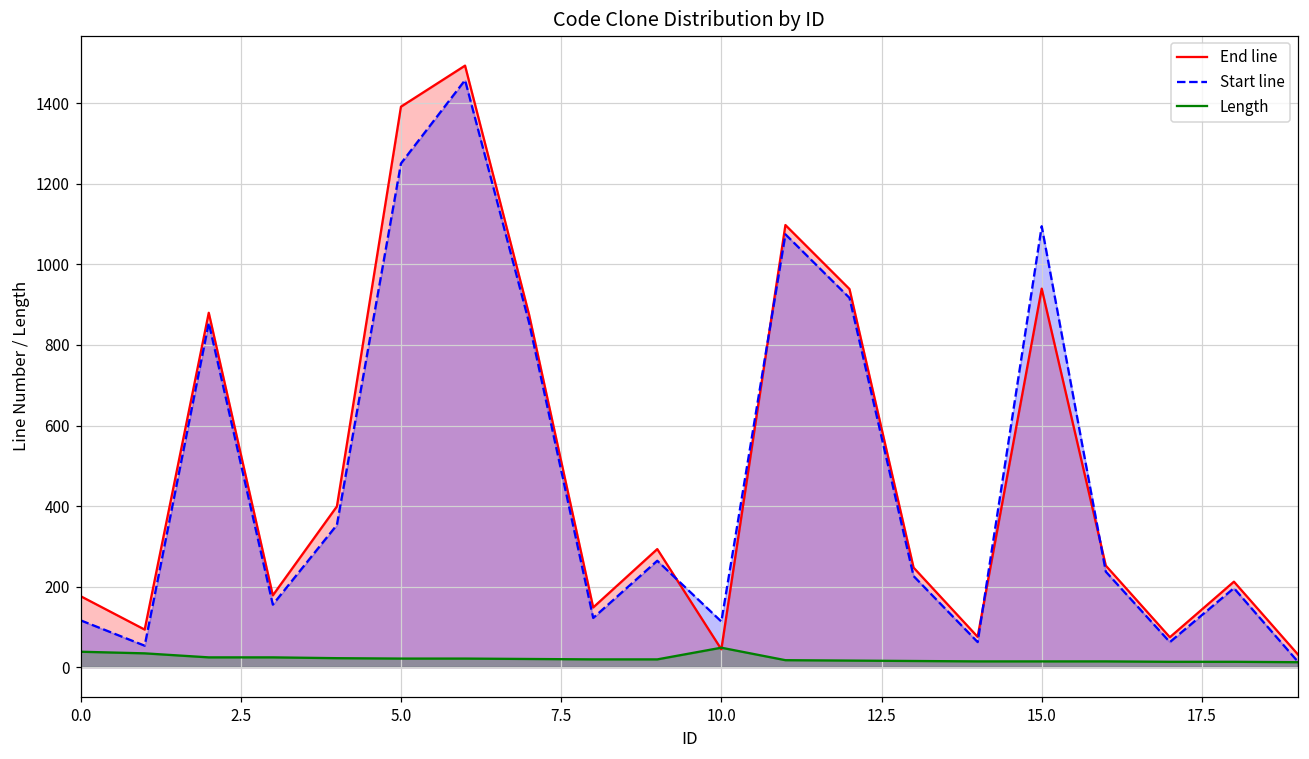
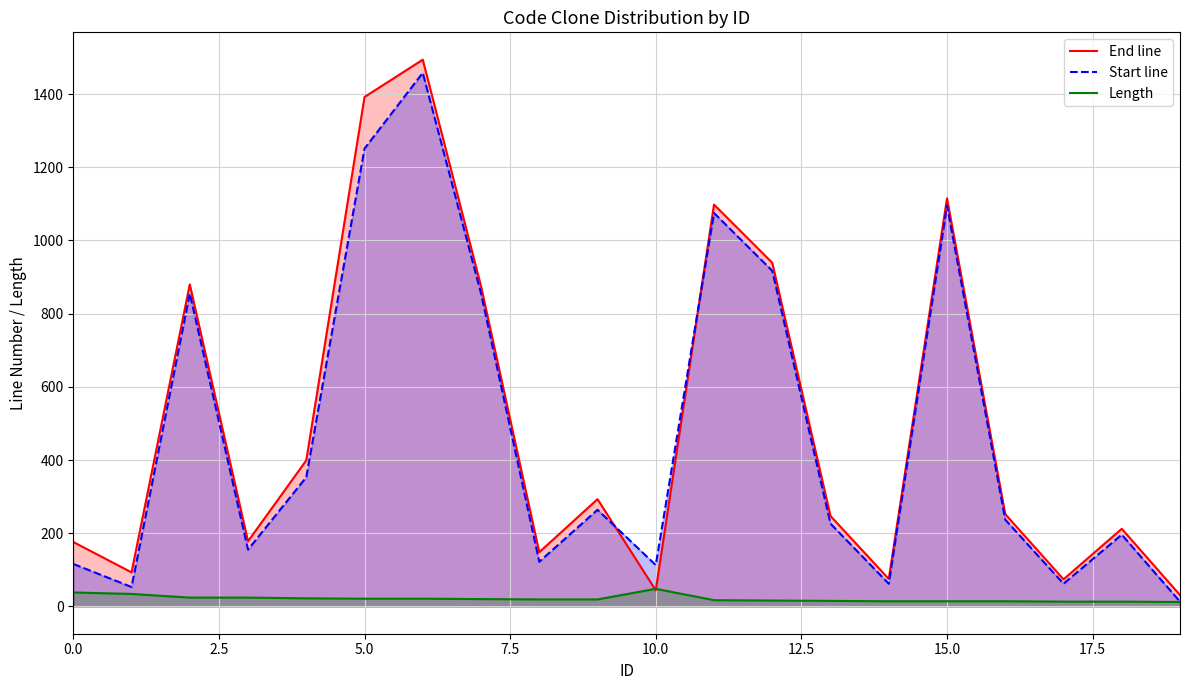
  {
    "End line": {
      "0.0": 180,
      "5.0": 1390,
-     "15.0": 940
+     "15.0": 1120
    },
    "Start line": {
      "0.0": 120,
      "5.0": 1250,
      "10.0": 110,
      "15.0": 1100
    },
    "Length": {
      "0.0": 40,
      "5.0": 20,
      "15.0": 10
    }
  }
